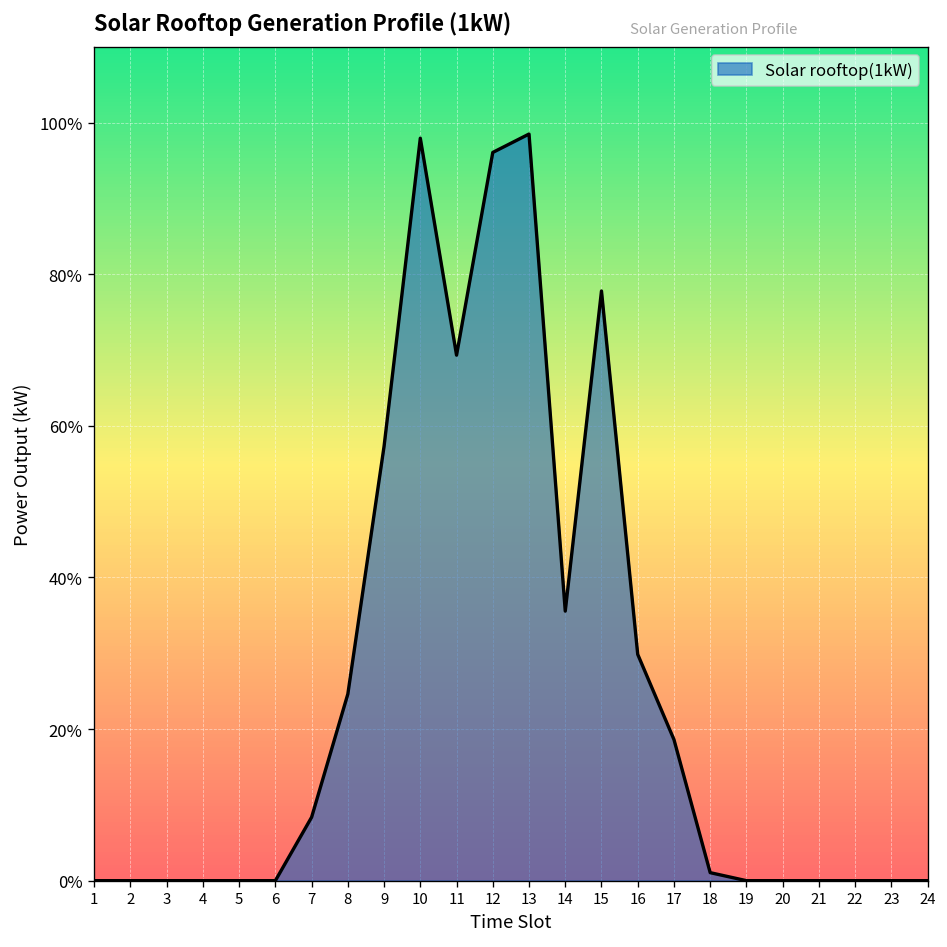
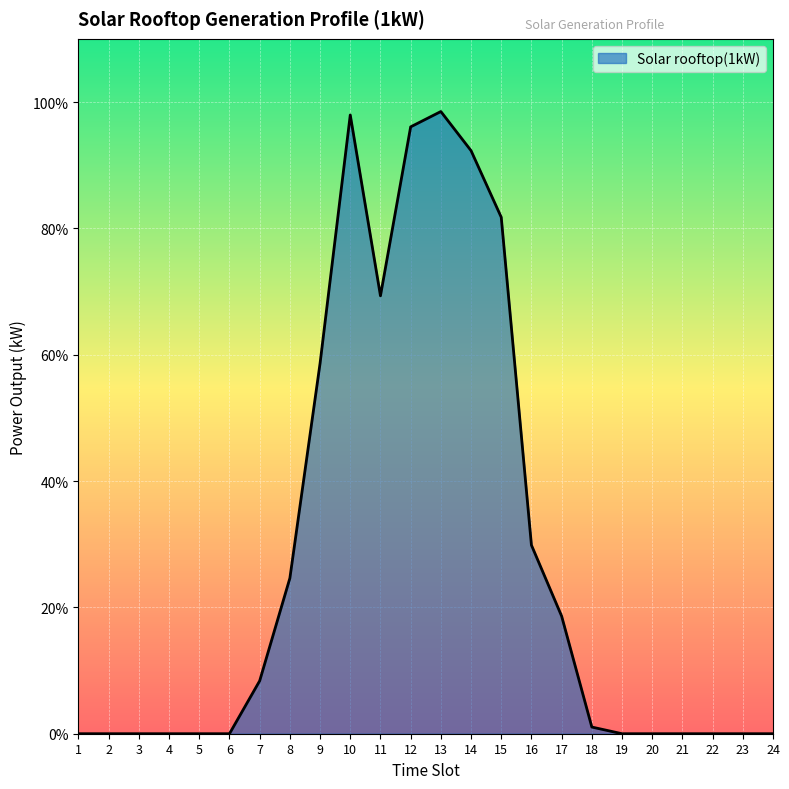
  {
    "1": "0%",
    "2": "0%",
    "3": "0%",
    "4": "0%",
    "5": "0%",
    "6": "0%",
    "7": "8%",
    "8": "25%",
-   "9": "57%",
+   "9": "59%",
    "10": "98%",
    "11": "69%",
    "12": "96%",
    "13": "98%",
-   "14": "36%",
-   "15": "78%",
+   "14": "92%",
+   "15": "82%",
    "16": "30%",
    "17": "19%",
    "18": "1%",
    "19": "0%",
    "20": "0%",
    "21": "0%",
    "22": "0%",
    "23": "0%",
    "24": "0%"
  }
